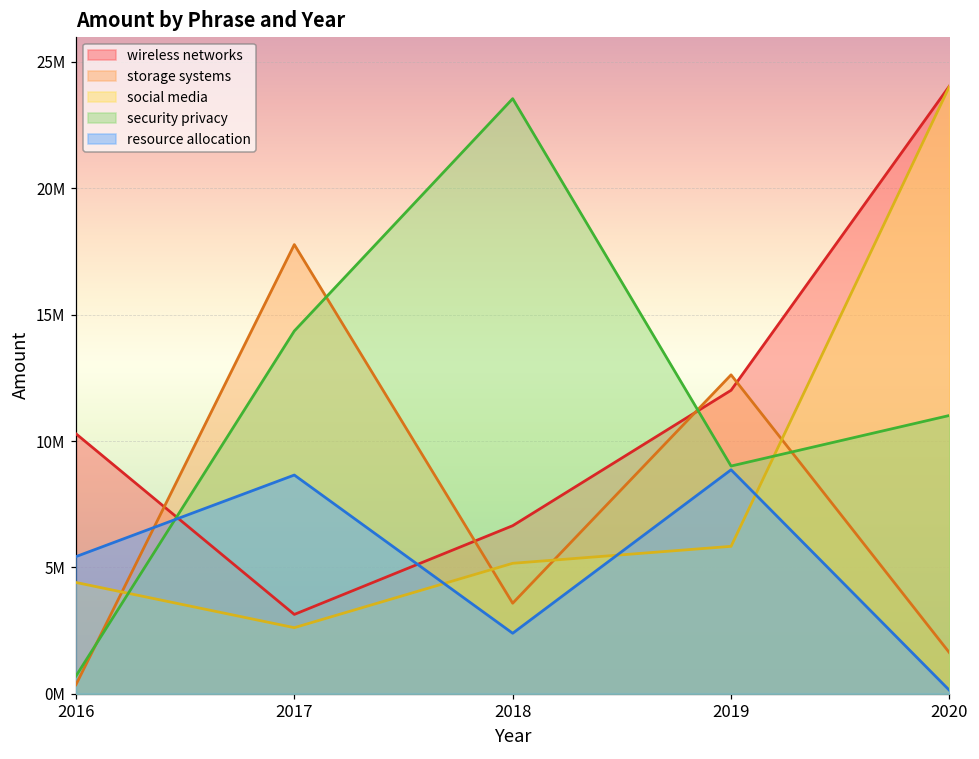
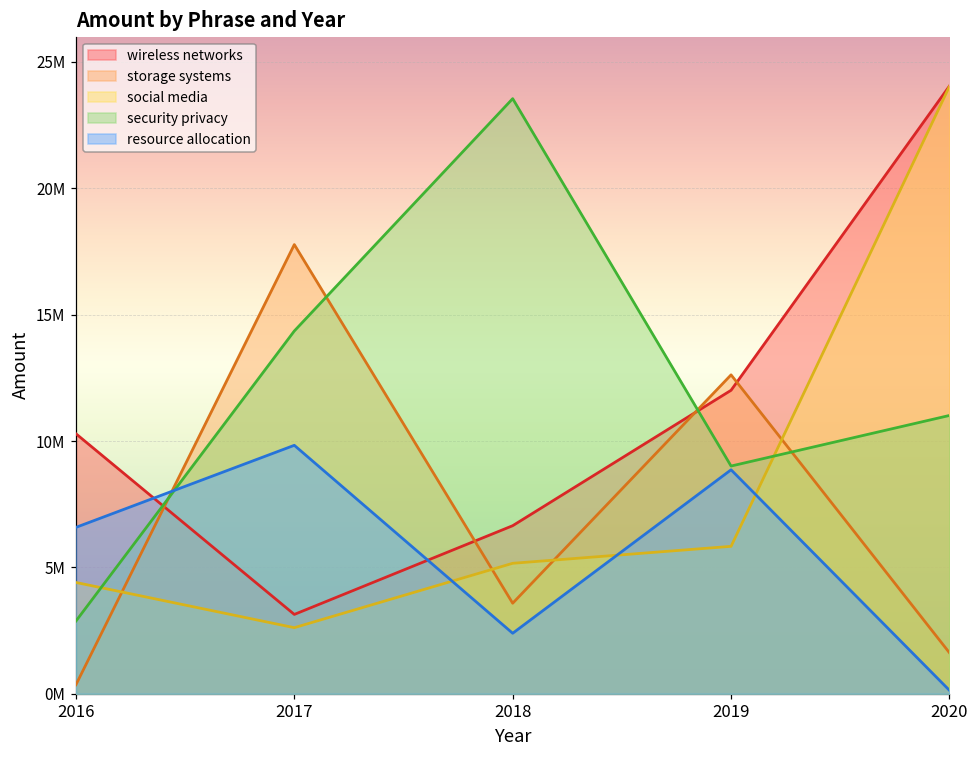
  {
    "security privacy": {
-     "2016": 700000,
+     "2016": 2900000,
      "2017": 14400000,
      "2018": 23500000,
      "2019": 9000000,
      "2020": 11000000
    },
    "resource allocation": {
-     "2016": 5400000,
-     "2017": 8700000,
+     "2016": 6600000,
+     "2017": 9800000,
      "2018": 2400000,
      "2019": 8900000,
      "2020": 100000
    }
  }
